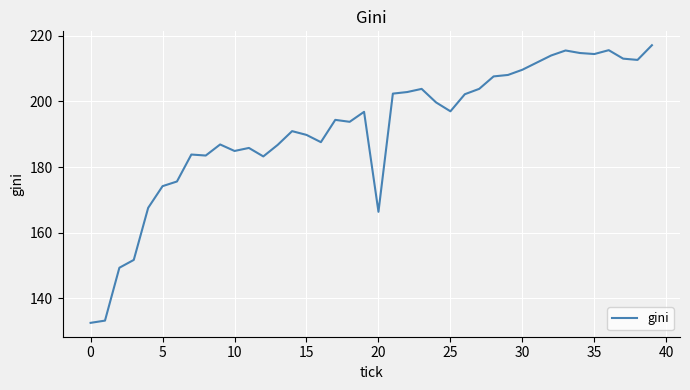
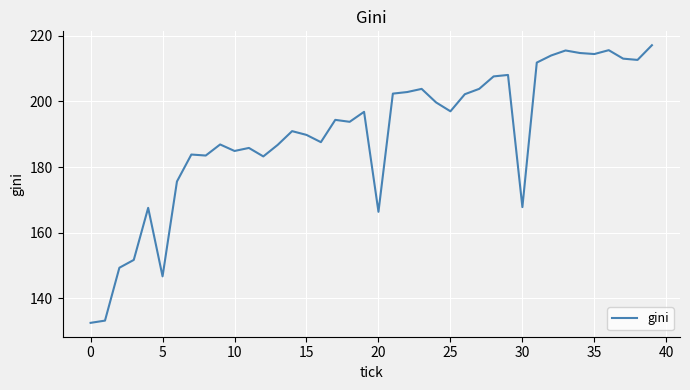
  {
    "0": 132,
-   "5": 174,
+   "5": 147,
    "10": 185,
    "15": 190,
    "20": 166,
    "25": 197,
-   "30": 210,
+   "30": 168,
    "35": 214
  }
